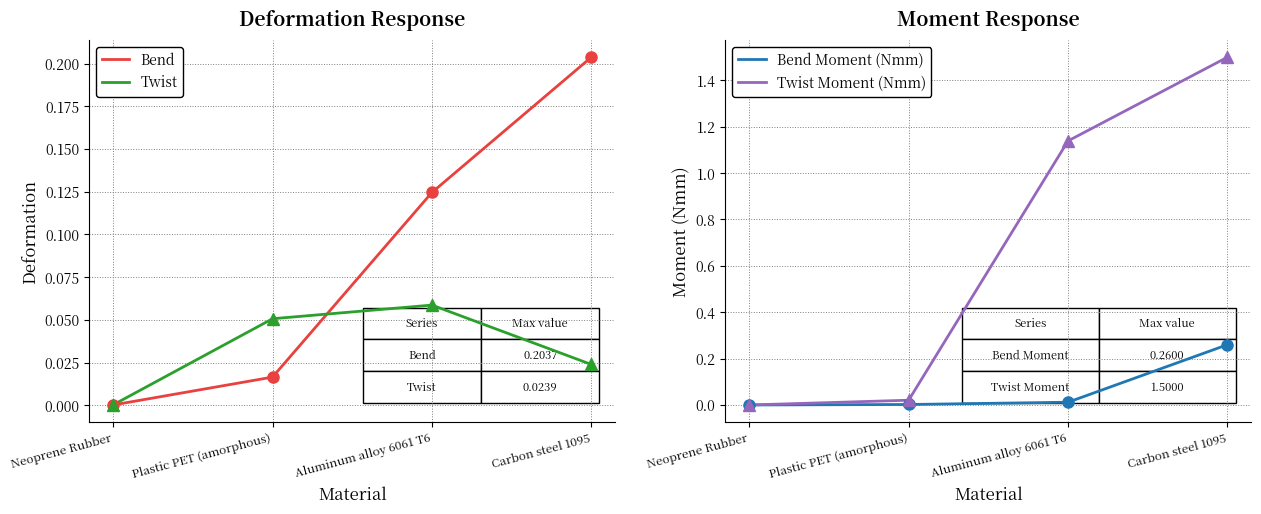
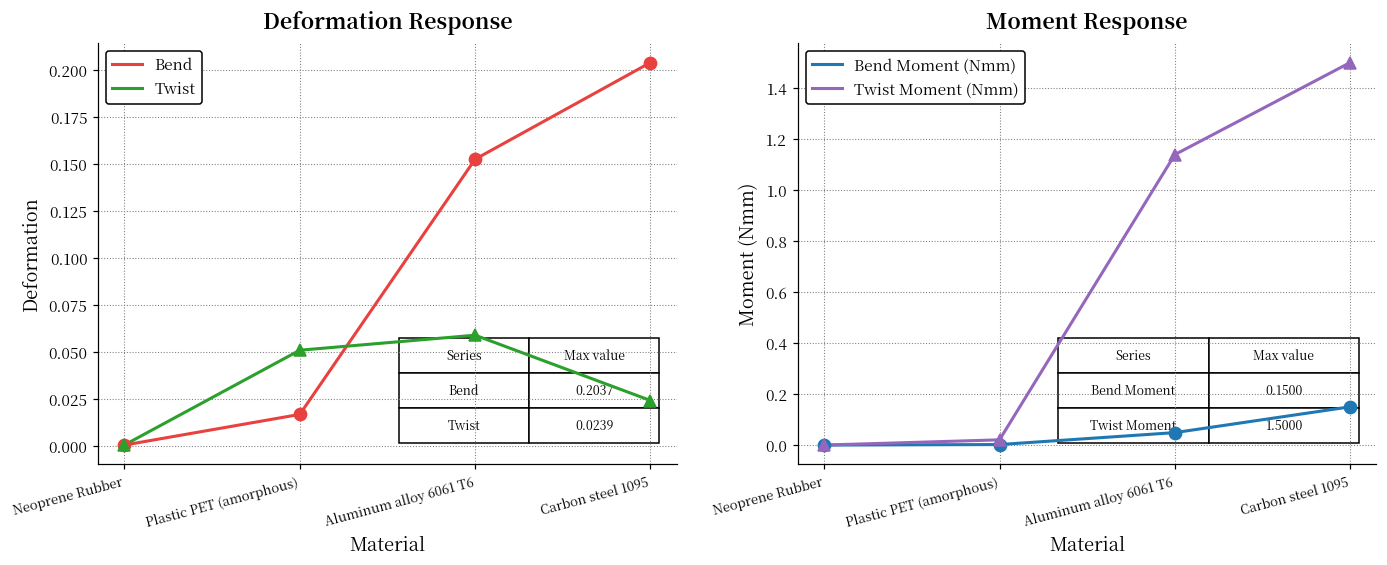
  {
    "Deformation Response": {
      "Bend": {
        "Plastic PET (amorphous)": 0.017,
-       "Aluminum alloy 6061 T6": 0.125,
+       "Aluminum alloy 6061 T6": 0.152,
        "Carbon steel 1095": 0.204
      },
      "Twist": {
        "Plastic PET (amorphous)": 0.051,
        "Aluminum alloy 6061 T6": 0.059,
        "Carbon steel 1095": 0.024
      }
    },
    "Moment Response": {
      "Bend Moment (Nmm)": {
-       "Aluminum alloy 6061 T6": 0.01,
-       "Carbon steel 1095": 0.2600
+       "Aluminum alloy 6061 T6": 0.05,
+       "Carbon steel 1095": 0.1500
      },
      "Twist Moment (Nmm)": {
        "Plastic PET (amorphous)": 0.02,
        "Aluminum alloy 6061 T6": 1.14,
        "Carbon steel 1095": 1.50
      }
    }
  }
